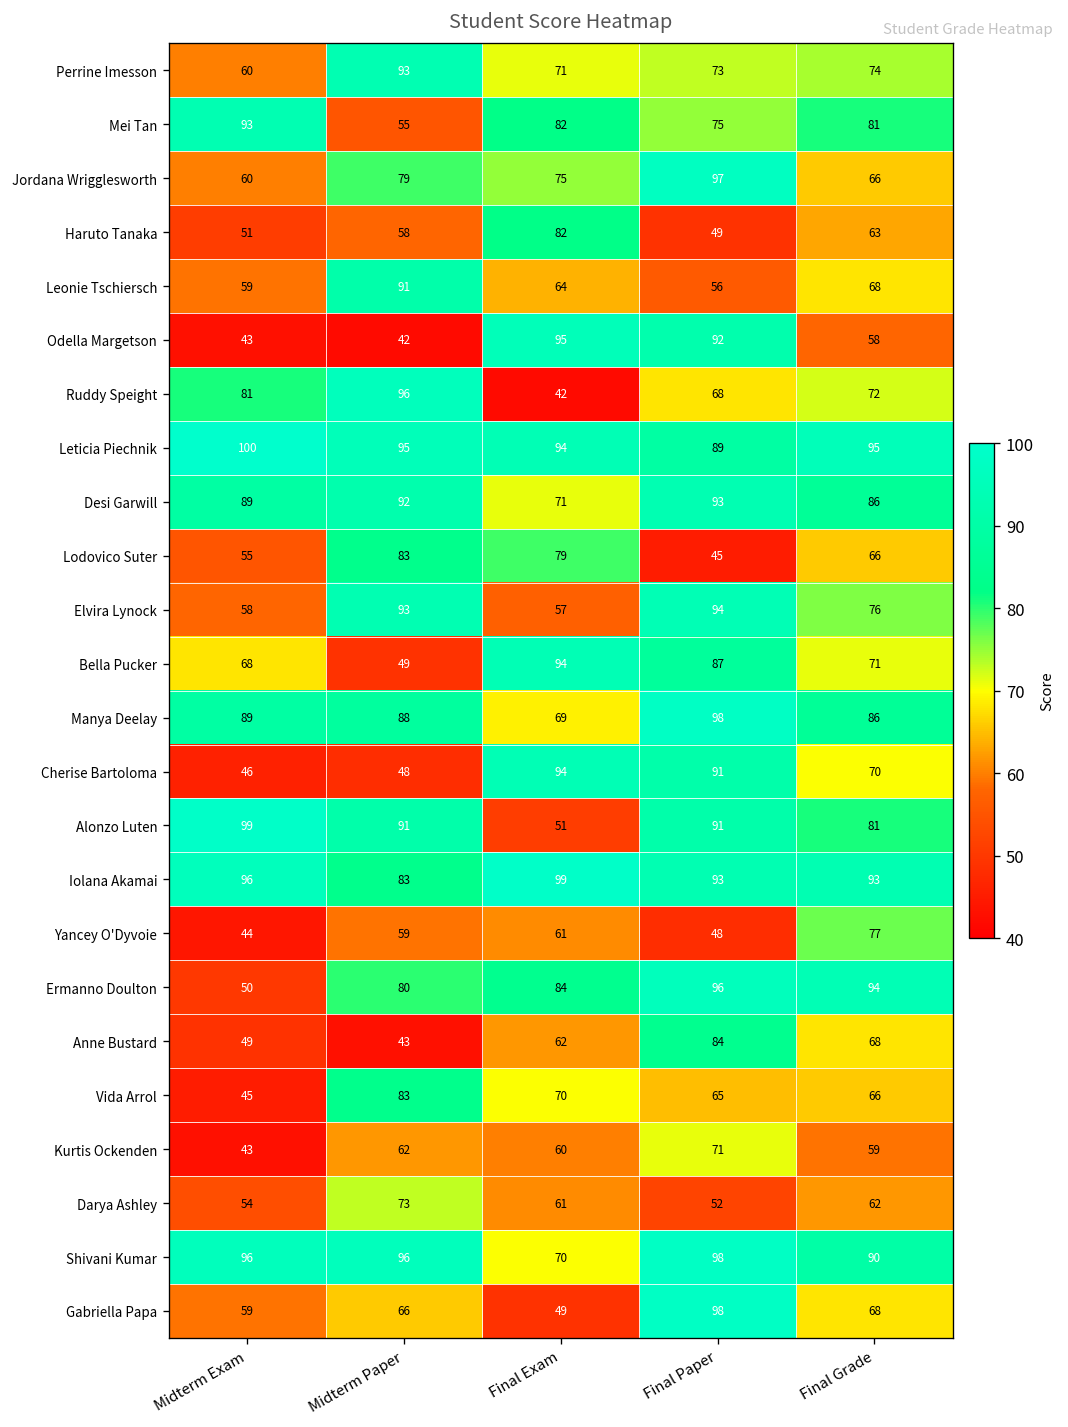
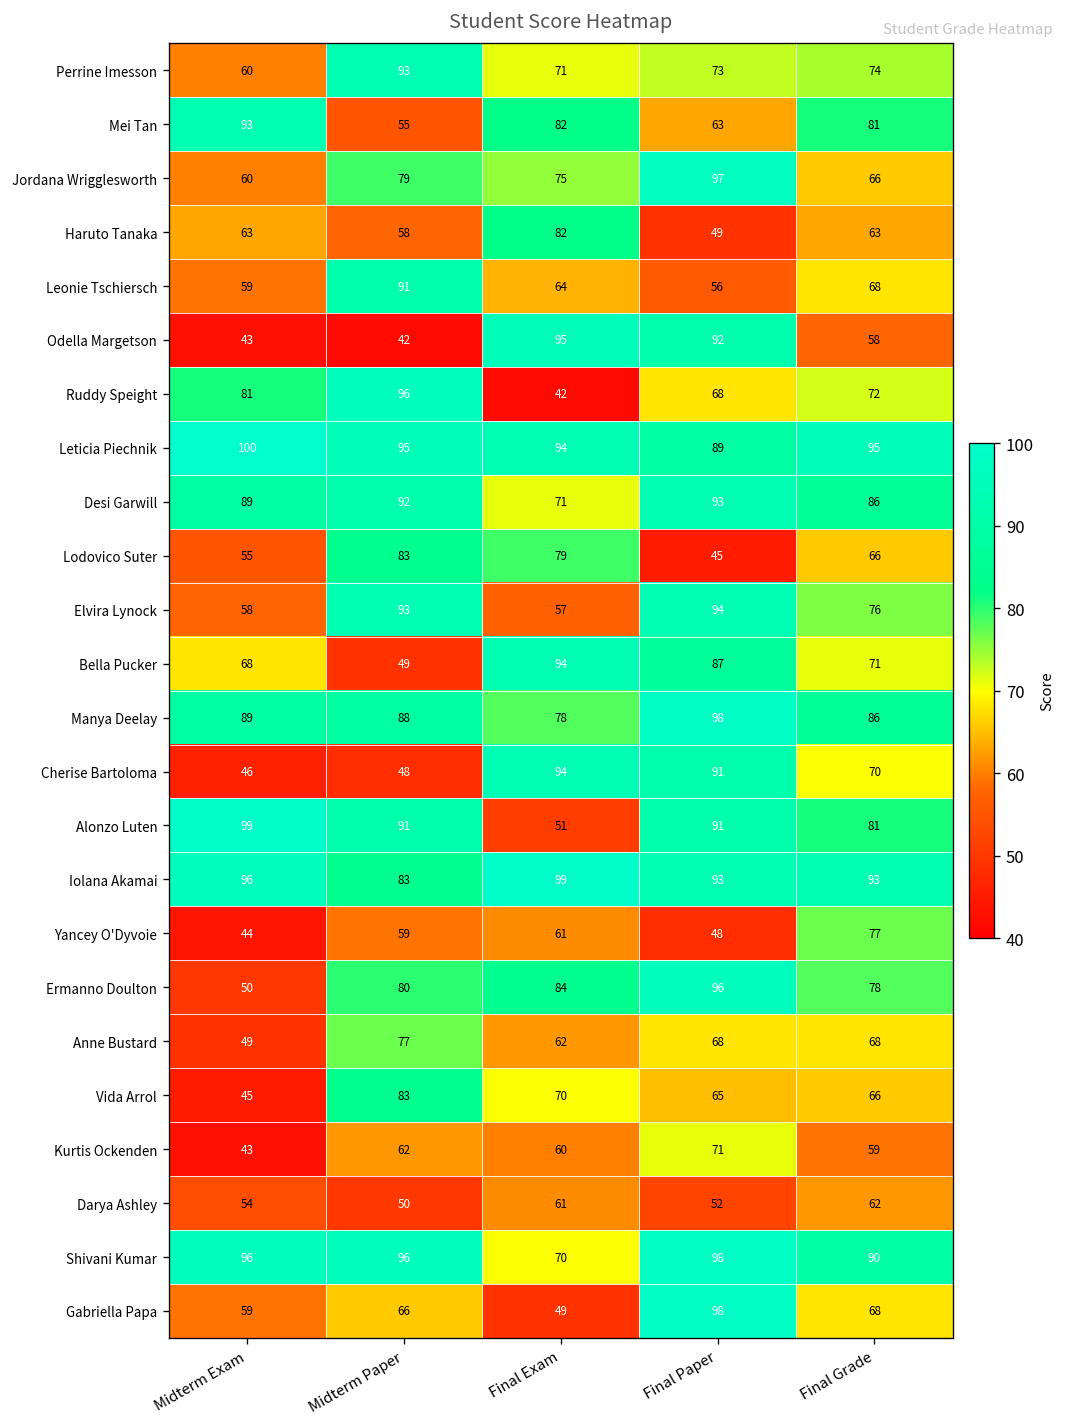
  {
    "Perrine Imesson": {
      "Midterm Exam": 60,
      "Midterm Paper": 93,
      "Final Exam": 71,
      "Final Paper": 73,
      "Final Grade": 74
    },
    "Mei Tan": {
      "Midterm Exam": 93,
      "Midterm Paper": 55,
      "Final Exam": 82,
-     "Final Paper": 75,
+     "Final Paper": 63,
      "Final Grade": 81
    },
    "Jordana Wrigglesworth": {
      "Midterm Exam": 60,
      "Midterm Paper": 79,
      "Final Exam": 75,
      "Final Paper": 97,
      "Final Grade": 66
    },
    "Haruto Tanaka": {
-     "Midterm Exam": 51,
+     "Midterm Exam": 63,
      "Midterm Paper": 58,
      "Final Exam": 82,
      "Final Paper": 49,
      "Final Grade": 63
    },
    "Leonie Tschiersch": {
      "Midterm Exam": 59,
      "Midterm Paper": 91,
      "Final Exam": 64,
      "Final Paper": 56,
      "Final Grade": 68
    },
    "Odella Margetson": {
      "Midterm Exam": 43,
      "Midterm Paper": 42,
      "Final Exam": 95,
      "Final Paper": 92,
      "Final Grade": 58
    },
    "Ruddy Speight": {
      "Midterm Exam": 81,
      "Midterm Paper": 96,
      "Final Exam": 42,
      "Final Paper": 68,
      "Final Grade": 72
    },
    "Leticia Piechnik": {
      "Midterm Exam": 100,
      "Midterm Paper": 95,
      "Final Exam": 94,
      "Final Paper": 89,
      "Final Grade": 95
    },
    "Desi Garwill": {
      "Midterm Exam": 89,
      "Midterm Paper": 92,
      "Final Exam": 71,
      "Final Paper": 93,
      "Final Grade": 86
    },
    "Lodovico Suter": {
      "Midterm Exam": 55,
      "Midterm Paper": 83,
      "Final Exam": 79,
      "Final Paper": 45,
      "Final Grade": 66
    },
    "Elvira Lynock": {
      "Midterm Exam": 58,
      "Midterm Paper": 93,
      "Final Exam": 57,
      "Final Paper": 94,
      "Final Grade": 76
    },
    "Bella Pucker": {
      "Midterm Exam": 68,
      "Midterm Paper": 49,
      "Final Exam": 94,
      "Final Paper": 87,
      "Final Grade": 71
    },
    "Manya Deelay": {
      "Midterm Exam": 89,
      "Midterm Paper": 88,
-     "Final Exam": 69,
+     "Final Exam": 78,
      "Final Paper": 98,
      "Final Grade": 86
    },
    "Cherise Bartoloma": {
      "Midterm Exam": 46,
      "Midterm Paper": 48,
      "Final Exam": 94,
      "Final Paper": 91,
      "Final Grade": 70
    },
    "Alonzo Luten": {
      "Midterm Exam": 99,
      "Midterm Paper": 91,
      "Final Exam": 51,
      "Final Paper": 91,
      "Final Grade": 81
    },
    "Iolana Akamai": {
      "Midterm Exam": 96,
      "Midterm Paper": 83,
      "Final Exam": 99,
      "Final Paper": 93,
      "Final Grade": 93
    },
    "Yancey O'Dyvoie": {
      "Midterm Exam": 44,
      "Midterm Paper": 59,
      "Final Exam": 61,
      "Final Paper": 48,
      "Final Grade": 77
    },
    "Ermanno Doulton": {
      "Midterm Exam": 50,
      "Midterm Paper": 80,
      "Final Exam": 84,
      "Final Paper": 96,
-     "Final Grade": 94
+     "Final Grade": 78
    },
    "Anne Bustard": {
      "Midterm Exam": 49,
-     "Midterm Paper": 43,
+     "Midterm Paper": 77,
      "Final Exam": 62,
-     "Final Paper": 84,
+     "Final Paper": 68,
      "Final Grade": 68
    },
    "Vida Arrol": {
      "Midterm Exam": 45,
      "Midterm Paper": 83,
      "Final Exam": 70,
      "Final Paper": 65,
      "Final Grade": 66
    },
    "Kurtis Ockenden": {
      "Midterm Exam": 43,
      "Midterm Paper": 62,
      "Final Exam": 60,
      "Final Paper": 71,
      "Final Grade": 59
    },
    "Darya Ashley": {
      "Midterm Exam": 54,
-     "Midterm Paper": 73,
+     "Midterm Paper": 50,
      "Final Exam": 61,
      "Final Paper": 52,
      "Final Grade": 62
    },
    "Shivani Kumar": {
      "Midterm Exam": 96,
      "Midterm Paper": 96,
      "Final Exam": 70,
      "Final Paper": 98,
      "Final Grade": 90
    },
    "Gabriella Papa": {
      "Midterm Exam": 59,
      "Midterm Paper": 66,
      "Final Exam": 49,
      "Final Paper": 98,
      "Final Grade": 68
    }
  }
